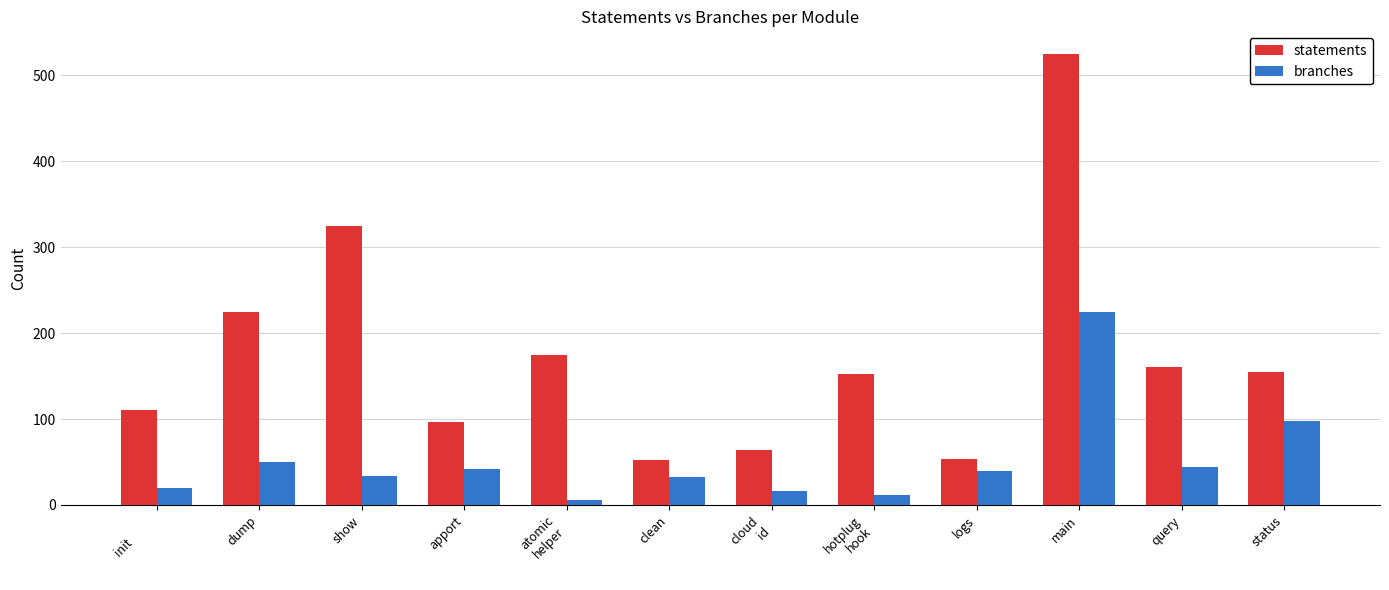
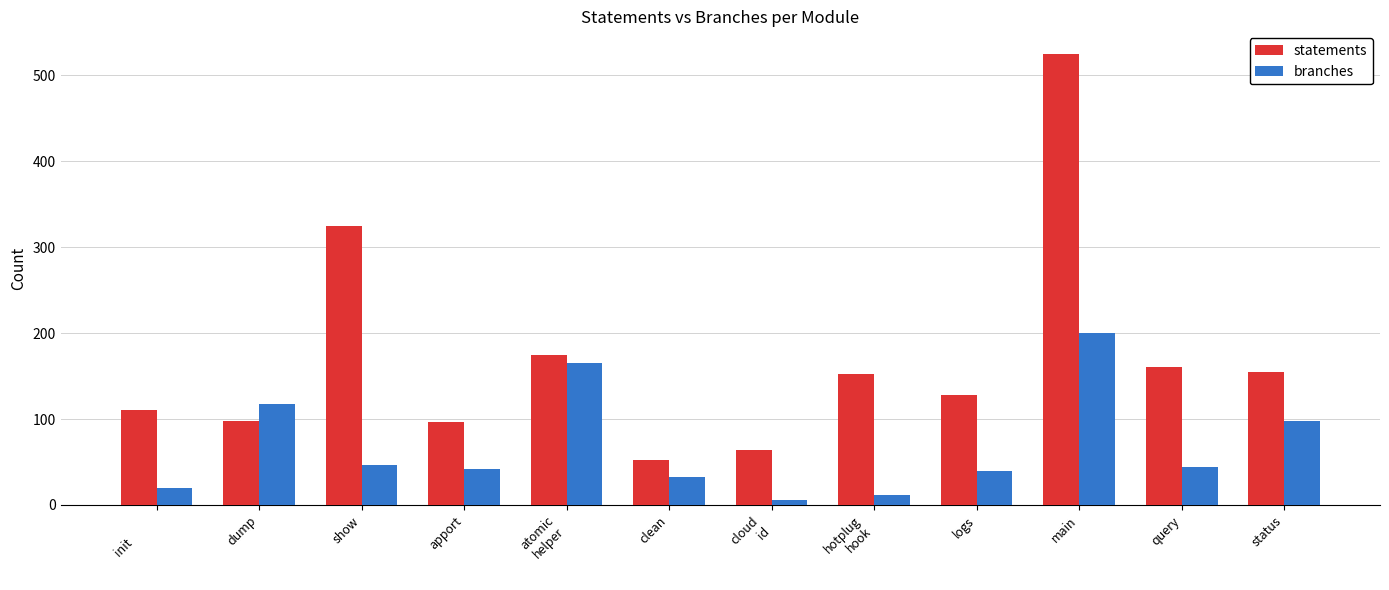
  {
    "statements": {
      "init": 110,
-     "dump": 230,
+     "dump": 100,
      "show": 330,
      "apport": 100,
      "atomic helper": 170,
      "clean": 50,
      "cloud id": 60,
      "hotplug hook": 150,
-     "logs": 50,
+     "logs": 130,
      "main": 530,
      "query": 160,
      "status": 160
    },
    "branches": {
      "init": 20,
-     "dump": 50,
-     "show": 30,
+     "dump": 120,
+     "show": 50,
      "apport": 40,
-     "atomic helper": 10,
+     "atomic helper": 170,
      "clean": 30,
-     "cloud id": 20,
+     "cloud id": 10,
      "hotplug hook": 10,
      "logs": 40,
-     "main": 230,
+     "main": 200,
      "query": 40,
      "status": 100
    }
  }
